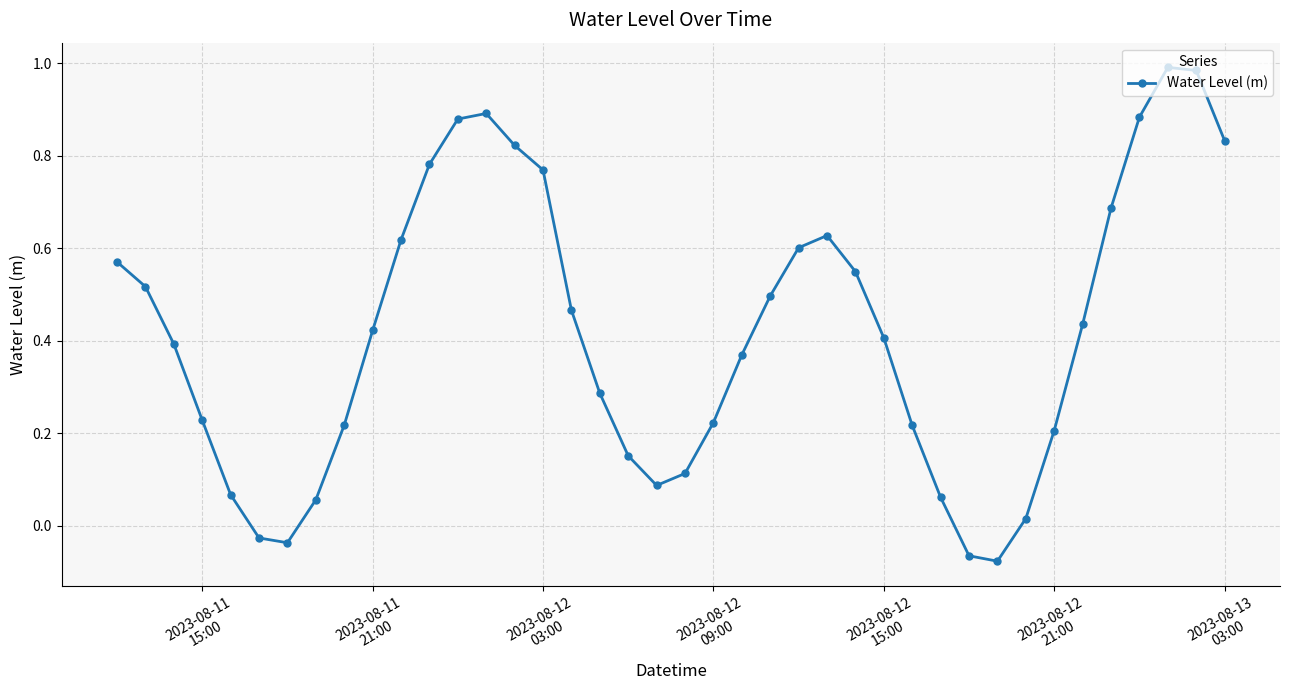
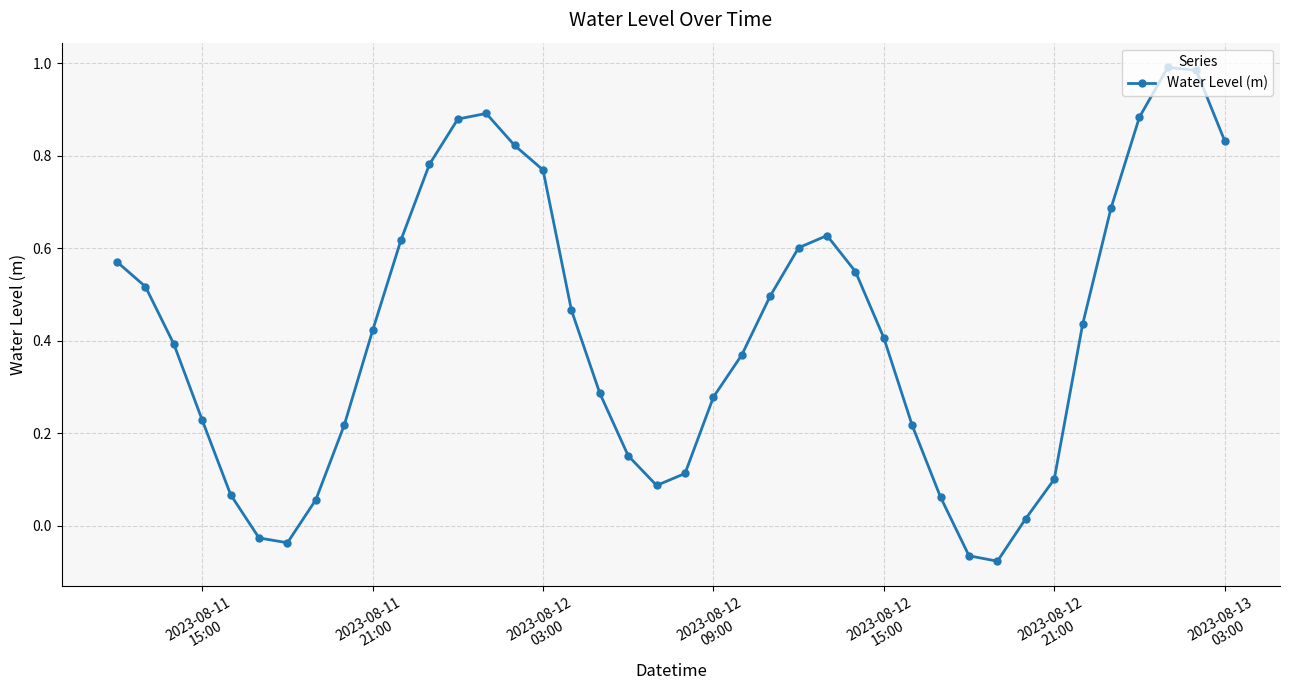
  {
    "2023-08-11 15:00": 0.23,
    "2023-08-11 21:00": 0.42,
    "2023-08-12 03:00": 0.77,
-   "2023-08-12 09:00": 0.22,
+   "2023-08-12 09:00": 0.28,
    "2023-08-12 15:00": 0.41,
-   "2023-08-12 21:00": 0.21,
+   "2023-08-12 21:00": 0.10,
    "2023-08-13 03:00": 0.83
  }
